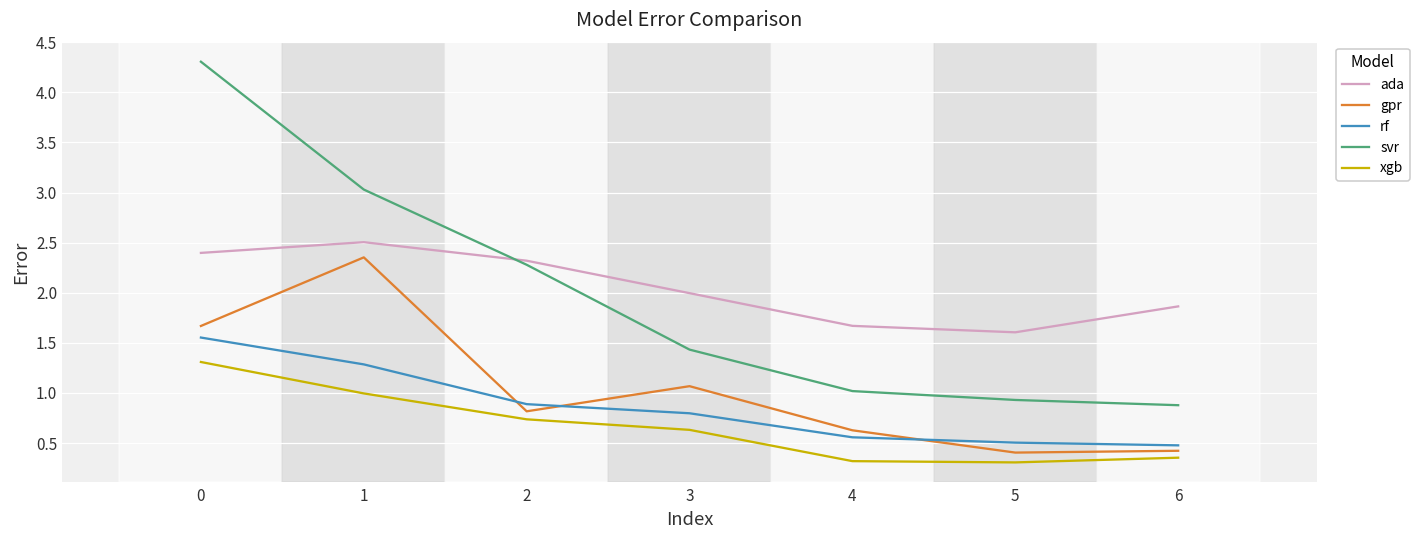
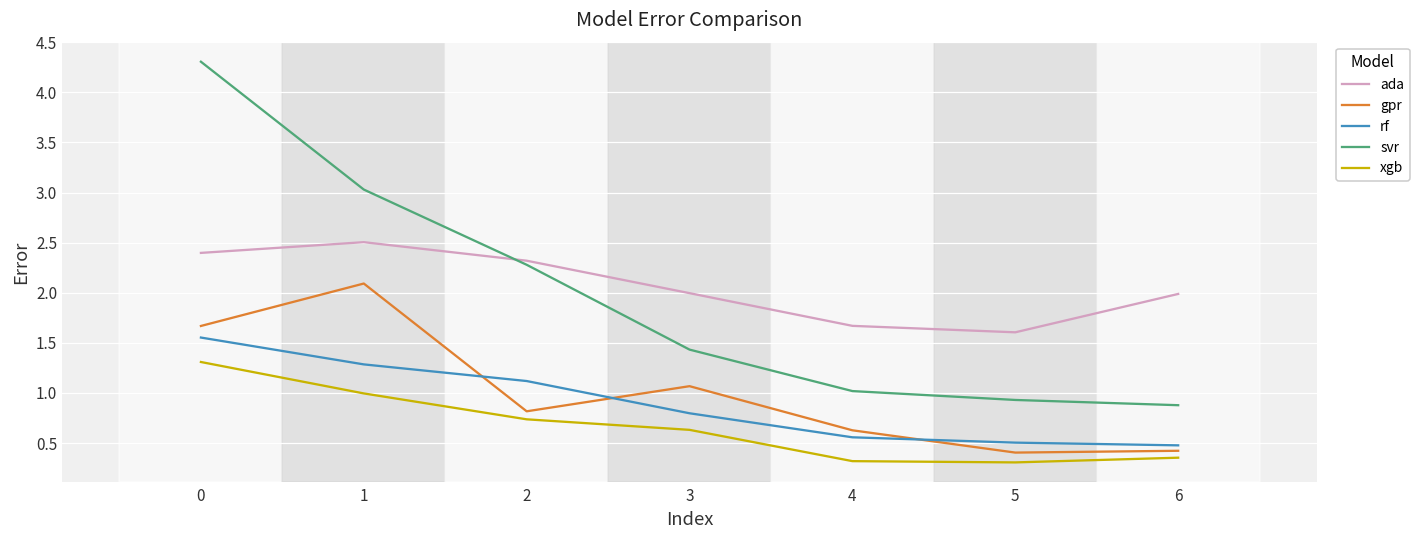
  {
    "ada": {
      "0": 2.4,
      "1": 2.5,
      "2": 2.3,
      "3": 2.0,
      "4": 1.7,
      "5": 1.6,
-     "6": 1.9
+     "6": 2.0
    },
    "gpr": {
      "0": 1.7,
-     "1": 2.4,
+     "1": 2.1,
      "2": 0.8,
      "3": 1.1,
      "4": 0.6,
      "5": 0.4,
      "6": 0.4
    },
    "rf": {
      "0": 1.6,
      "1": 1.3,
-     "2": 0.9,
+     "2": 1.1,
      "3": 0.8,
      "4": 0.6,
      "5": 0.5,
      "6": 0.5
    },
    "svr": {
      "0": 4.3,
      "1": 3.0,
      "2": 2.3,
      "3": 1.4,
      "4": 1.0,
      "5": 0.9,
      "6": 0.9
    },
    "xgb": {
      "0": 1.3,
      "1": 1.0,
      "2": 0.7,
      "3": 0.6,
      "4": 0.3,
      "5": 0.3,
      "6": 0.4
    }
  }
